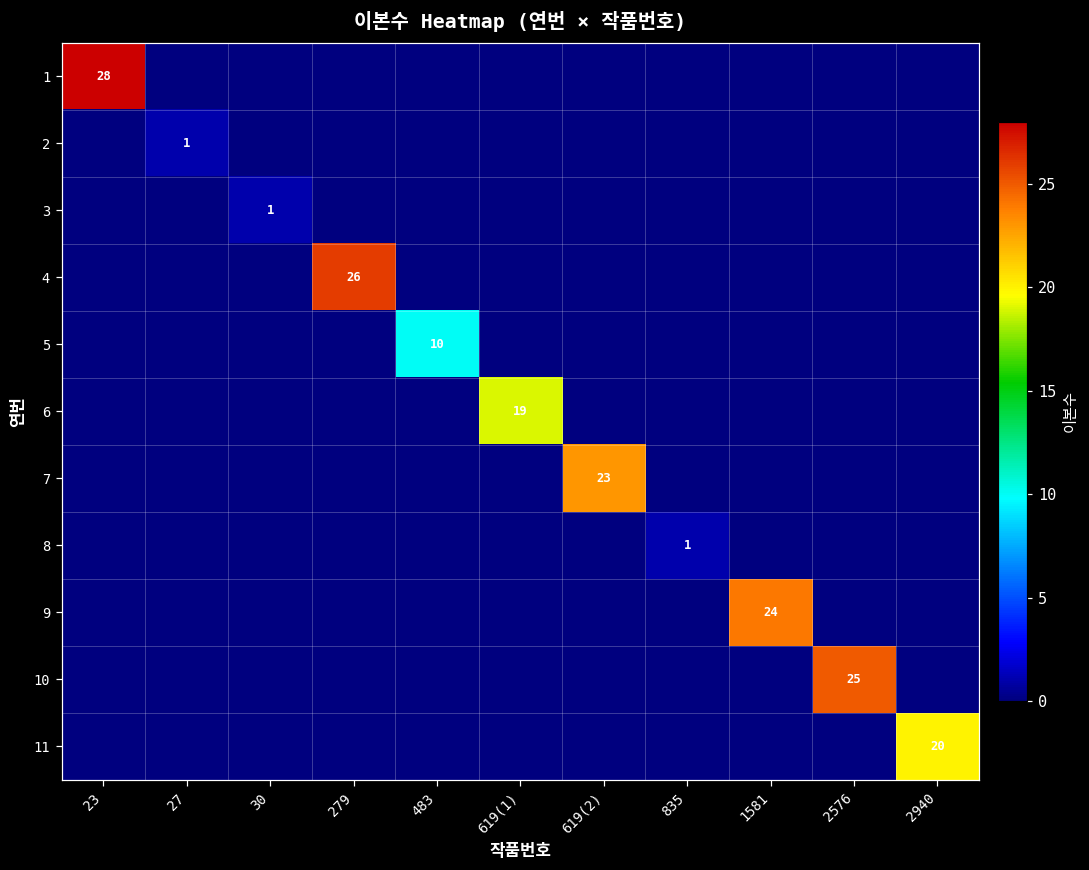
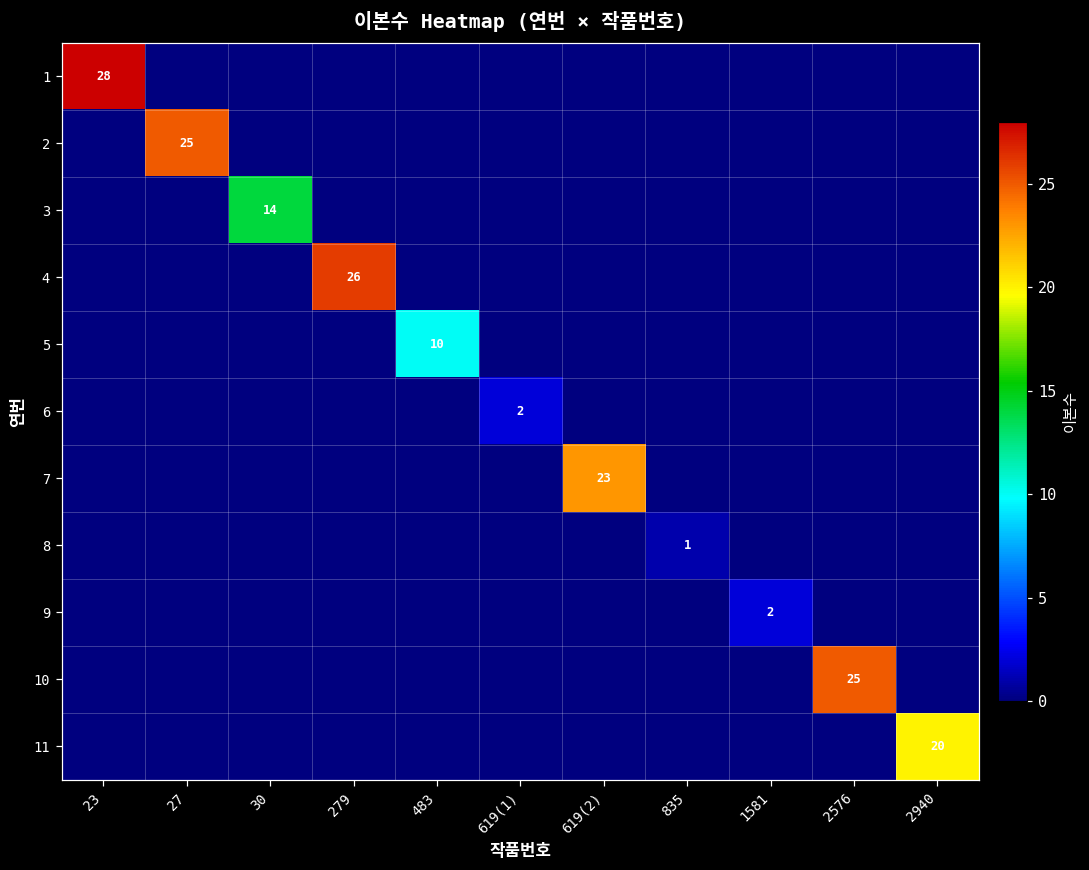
  {
    "1": {
      "23": 28
    },
    "2": {
-     "27": 1
+     "27": 25
    },
    "3": {
-     "30": 1
+     "30": 14
    },
    "4": {
      "279": 26
    },
    "5": {
      "483": 10
    },
    "6": {
-     "619(1)": 19
+     "619(1)": 2
    },
    "7": {
      "619(2)": 23
    },
    "8": {
      "835": 1
    },
    "9": {
-     "1581": 24
+     "1581": 2
    },
    "10": {
      "2576": 25
    },
    "11": {
      "2940": 20
    }
  }
